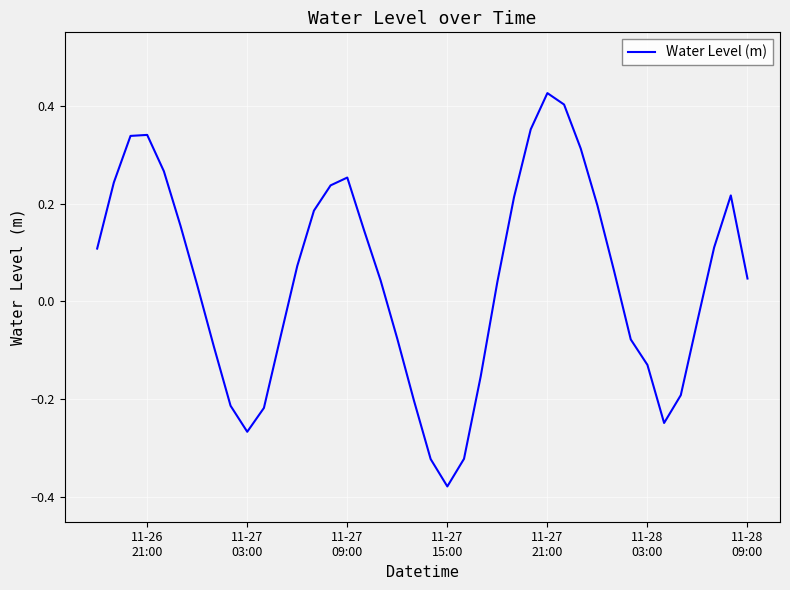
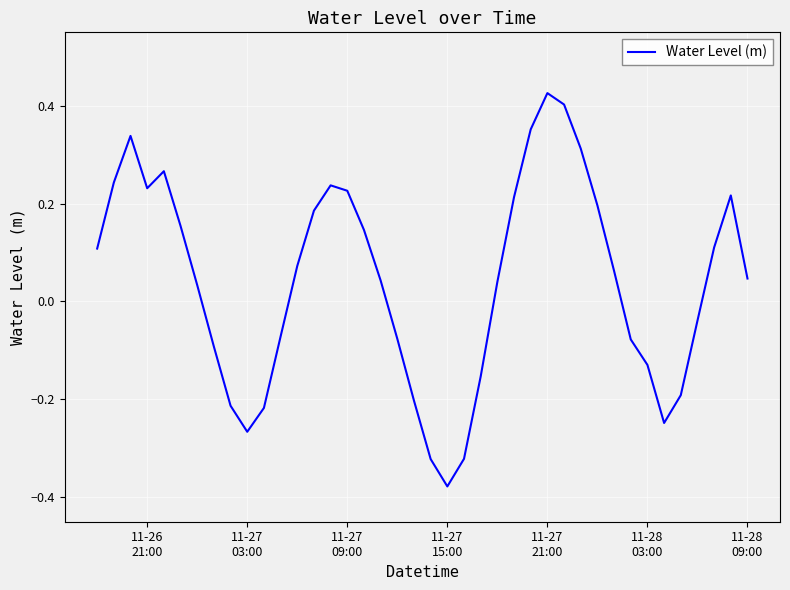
  {
-   "11-26 21:00": 0.34,
+   "11-26 21:00": 0.23,
    "11-27 03:00": -0.27,
-   "11-27 09:00": 0.25,
+   "11-27 09:00": 0.23,
    "11-27 15:00": -0.38,
    "11-27 21:00": 0.43,
    "11-28 03:00": -0.13,
    "11-28 09:00": 0.05
  }
